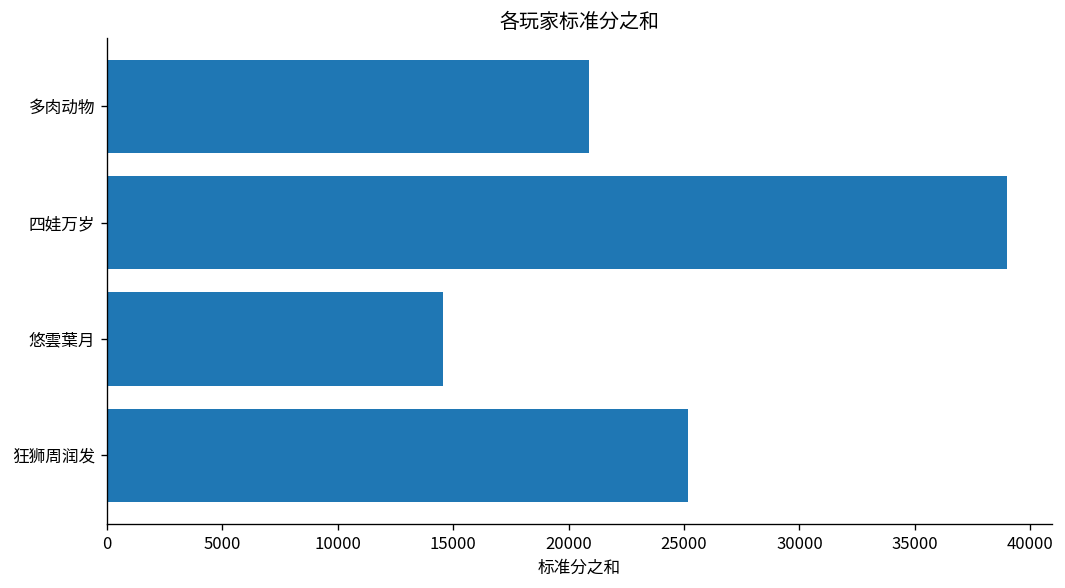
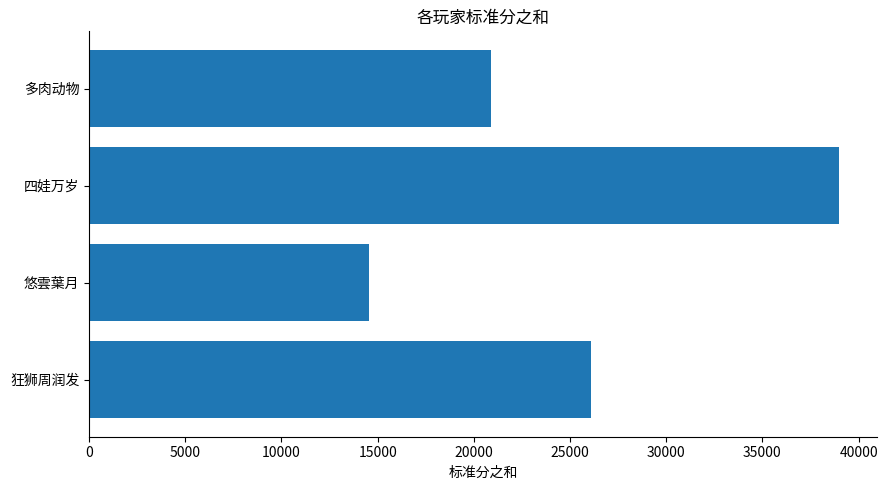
  {
    "多肉动物": 20900,
    "四娃万岁": 39000,
    "悠雲葉月": 14600,
-   "狂狮周润发": 25200
+   "狂狮周润发": 26100
  }
